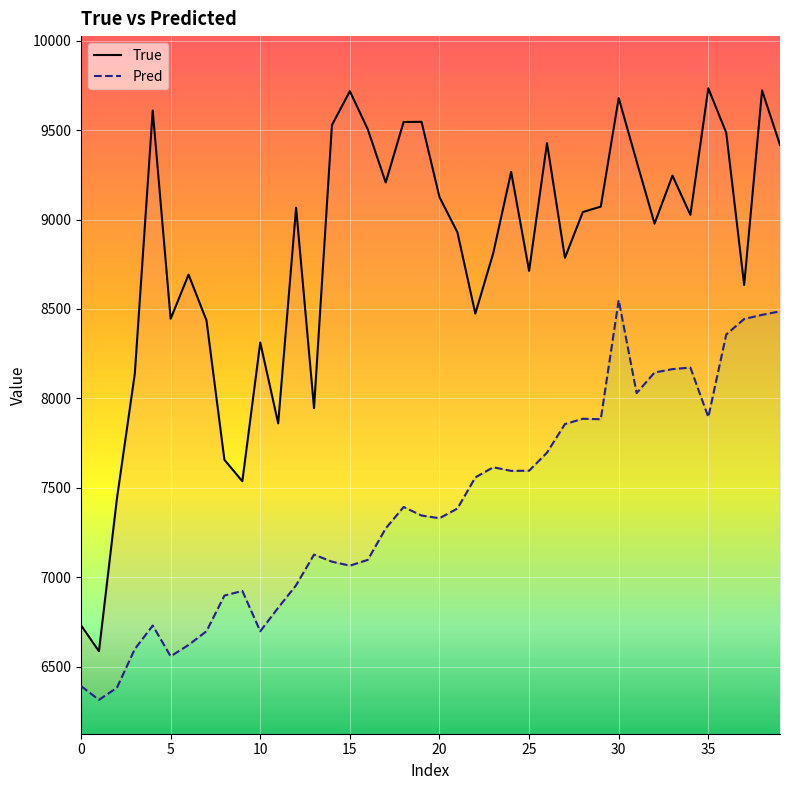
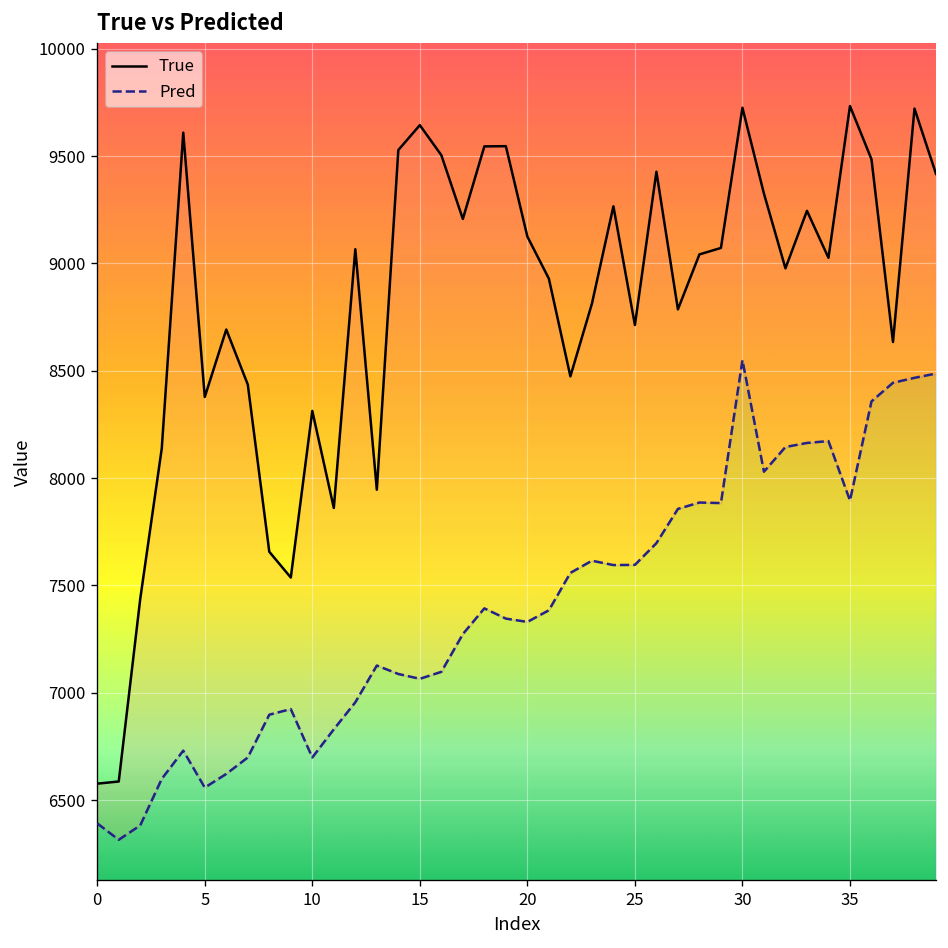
  {
    "True": {
-     "0": 6730,
-     "5": 8450,
+     "0": 6580,
+     "5": 8380,
      "10": 8310,
-     "15": 9720,
+     "15": 9640,
      "20": 9130,
      "25": 8710,
-     "30": 9680,
+     "30": 9730,
      "35": 9730
    },
    "Pred": {
      "0": 6390,
      "5": 6560,
      "10": 6700,
      "15": 7070,
      "20": 7330,
      "25": 7600,
      "30": 8550,
      "35": 7900
    }
  }
